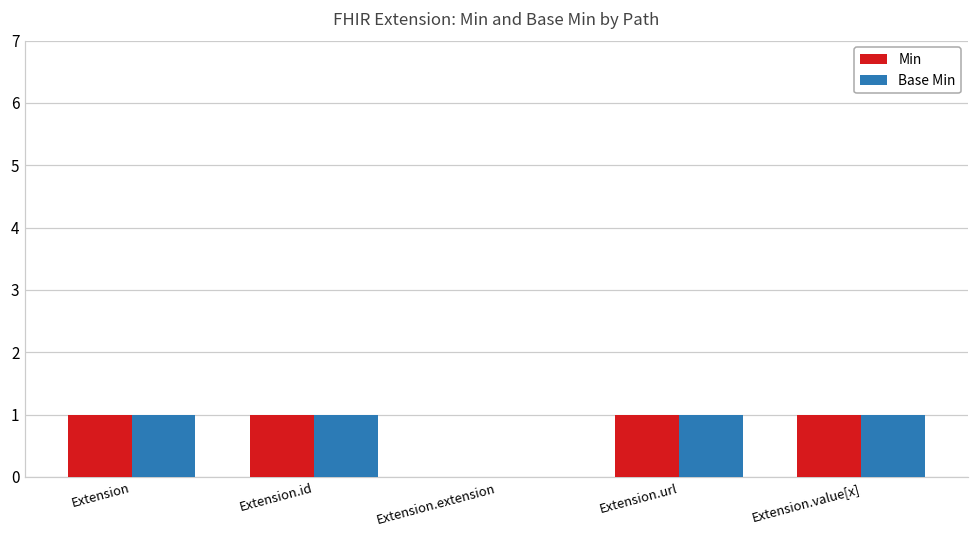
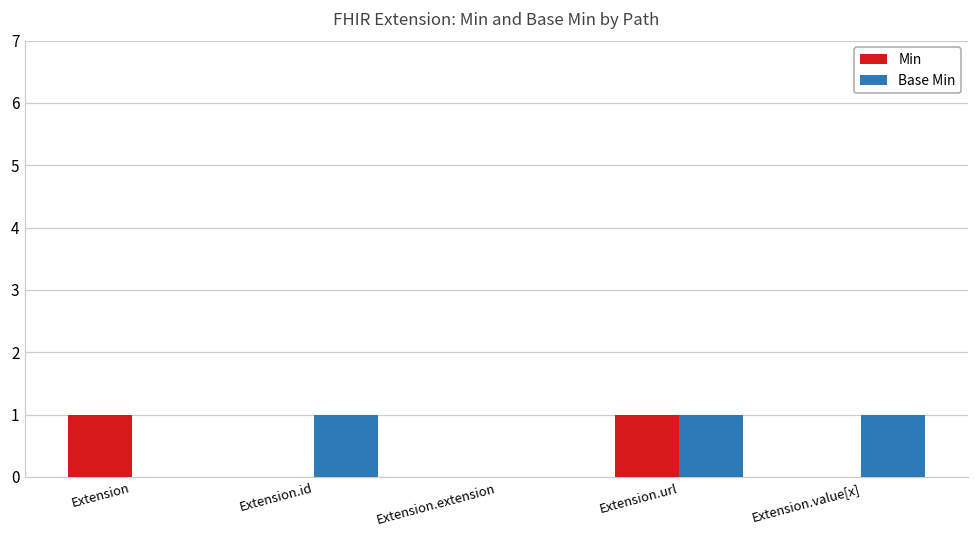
  {
    "Min": {
      "Extension": 1,
-     "Extension.id": 1,
+     "Extension.id": 0,
      "Extension.extension": 0,
      "Extension.url": 1,
-     "Extension.value[x]": 1
+     "Extension.value[x]": 0
    },
    "Base Min": {
-     "Extension": 1,
+     "Extension": 0,
      "Extension.id": 1,
      "Extension.extension": 0,
      "Extension.url": 1,
      "Extension.value[x]": 1
    }
  }
